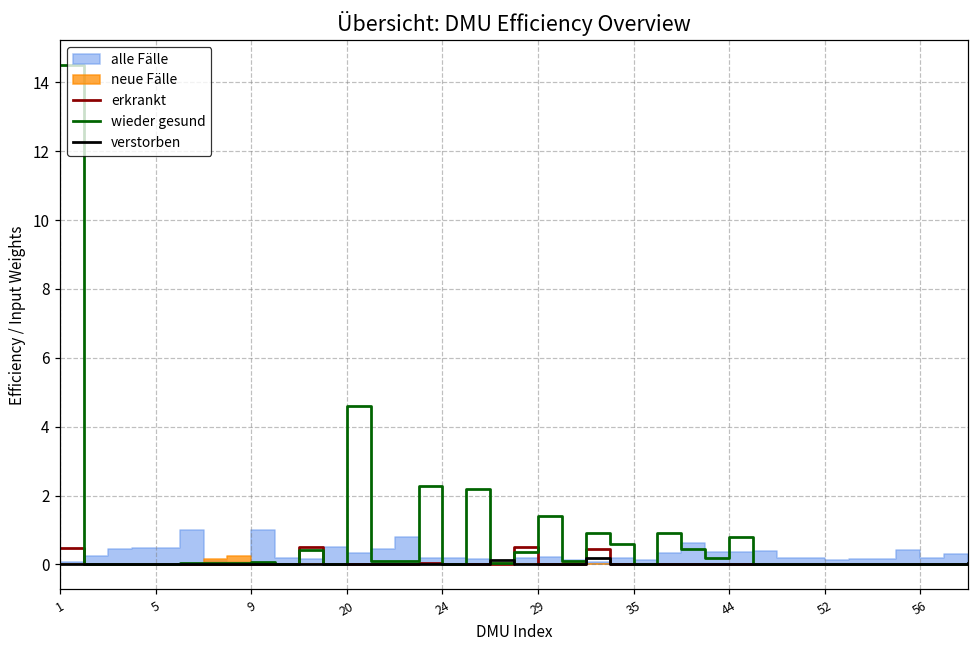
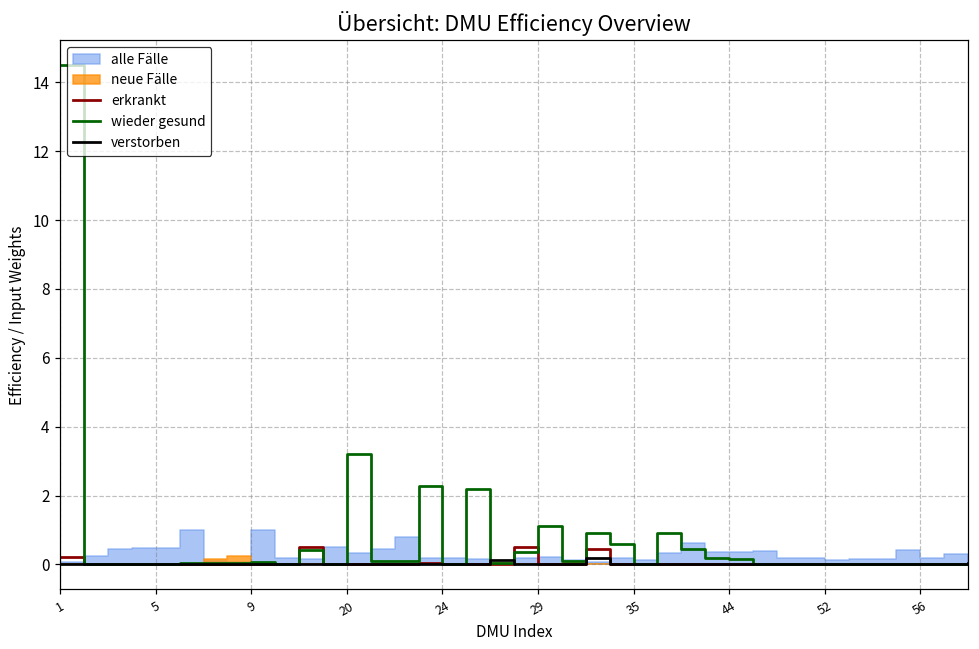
  {
    "erkrankt": {
-     "1": 0.5
+     "1": 0.2
    },
    "wieder gesund": {
      "1": 14.5,
-     "20": 4.6,
-     "29": 1.4,
-     "44": 0.8
+     "20": 3.2,
+     "29": 1.1,
+     "44": 0.2
    }
  }
